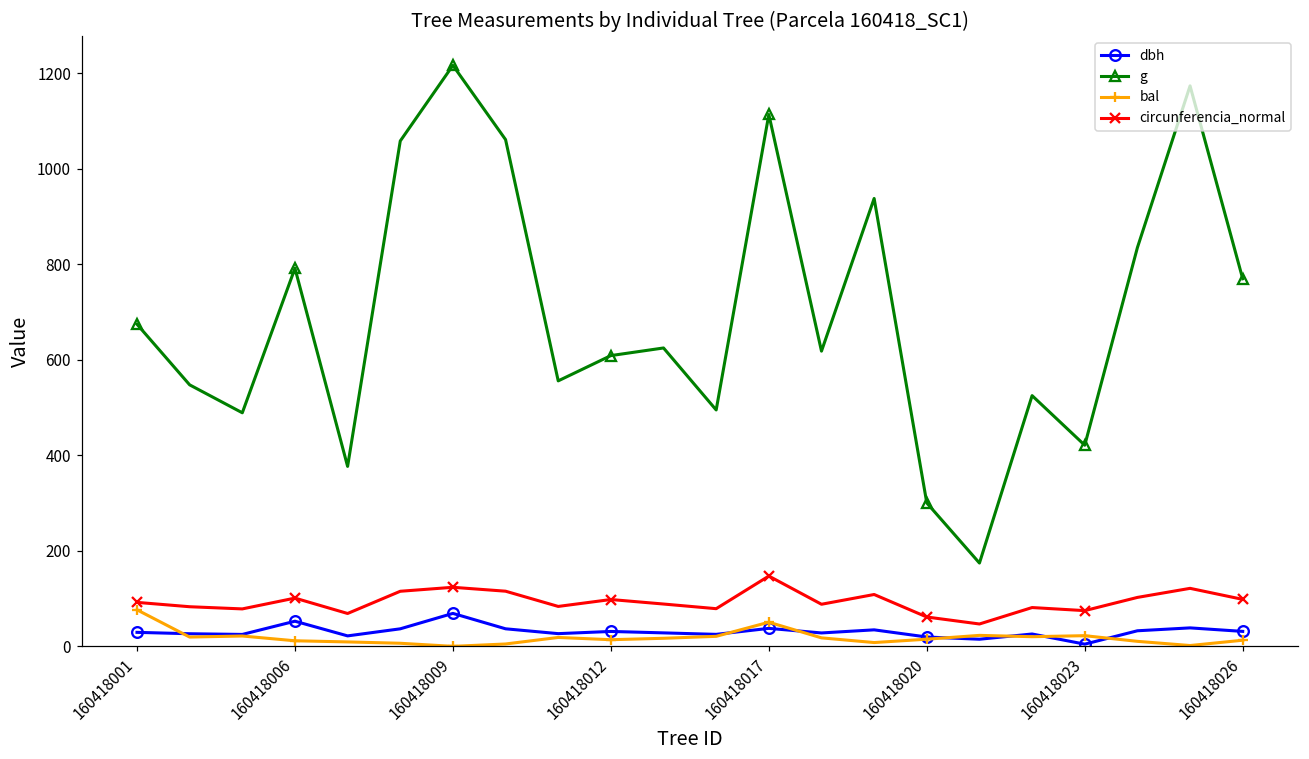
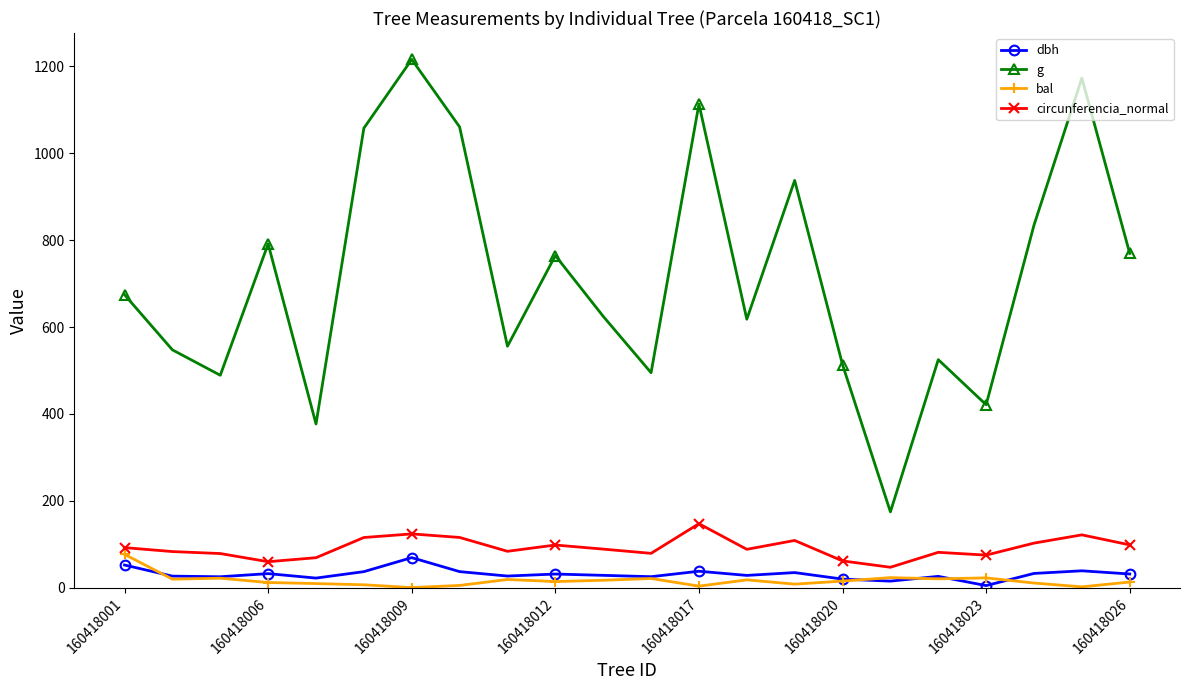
  {
    "dbh": {
-     "160418001": 30,
-     "160418006": 50,
+     "160418001": 50,
+     "160418006": 30,
      "160418009": 70,
      "160418012": 30,
      "160418017": 40,
      "160418023": 0,
      "160418026": 30
    },
    "g": {
      "160418001": 670,
      "160418006": 790,
      "160418009": 1220,
-     "160418012": 610,
+     "160418012": 760,
      "160418017": 1110,
-     "160418020": 300,
+     "160418020": 510,
      "160418023": 420,
      "160418026": 770
    },
    "bal": {
      "160418001": 80,
      "160418006": 10,
      "160418009": 0,
      "160418012": 10,
-     "160418017": 50,
+     "160418017": 0,
      "160418023": 20,
      "160418026": 10
    },
    "circunferencia_normal": {
      "160418001": 90,
-     "160418006": 100,
+     "160418006": 60,
      "160418009": 120,
      "160418012": 100,
      "160418017": 150,
      "160418020": 60,
      "160418023": 70,
      "160418026": 100
    }
  }
